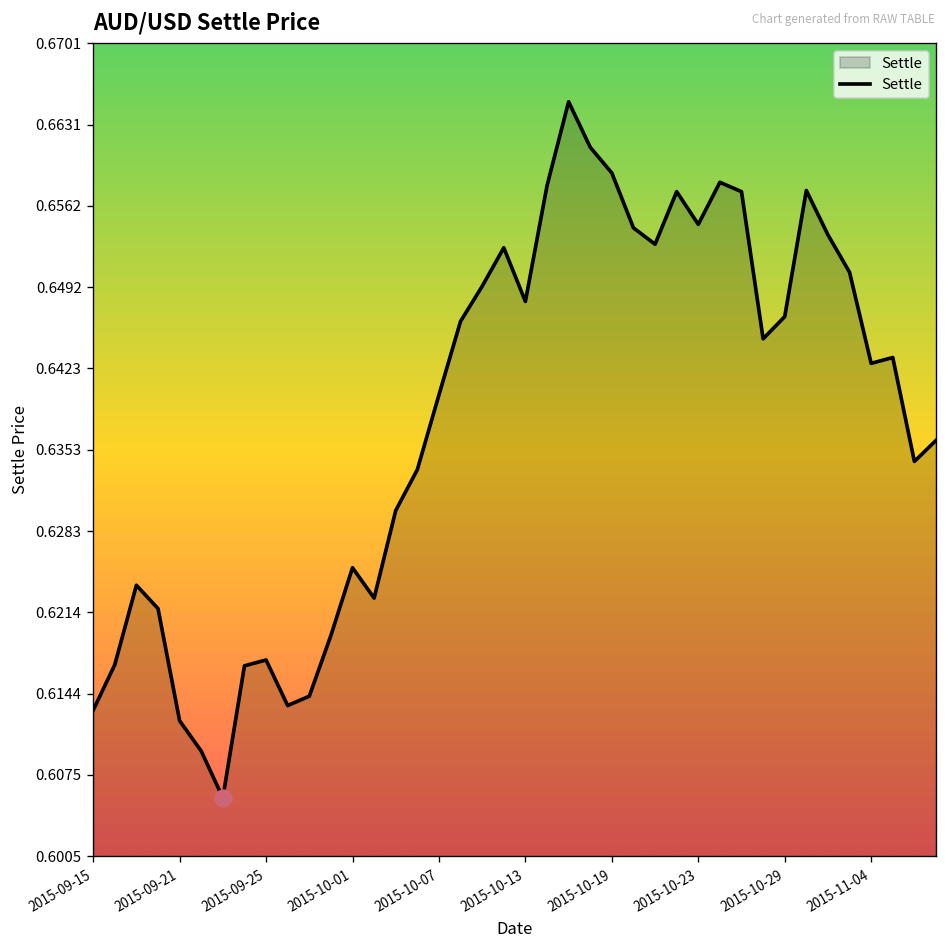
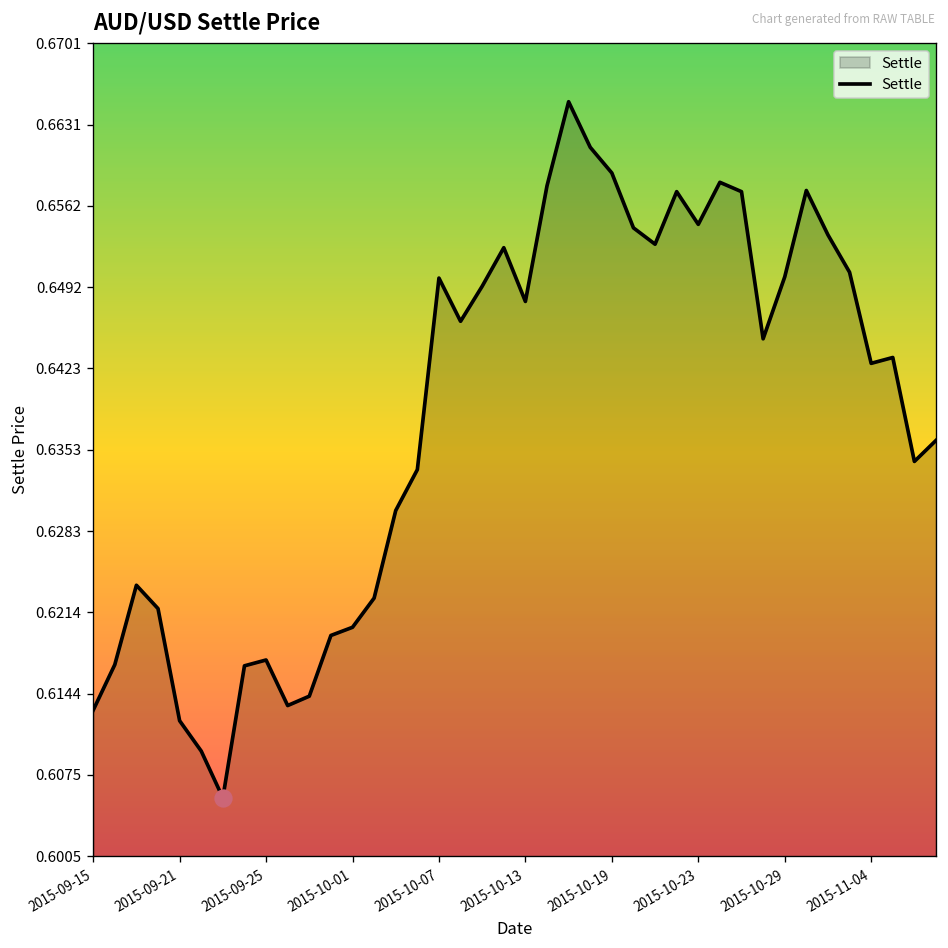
  {
    "Settle": {
      "2015-09-15": 0.613,
      "2015-09-21": 0.612,
      "2015-09-25": 0.617,
-     "2015-10-01": 0.625,
-     "2015-10-07": 0.64,
+     "2015-10-01": 0.620,
+     "2015-10-07": 0.65,
      "2015-10-13": 0.648,
      "2015-10-19": 0.659,
      "2015-10-23": 0.655,
-     "2015-10-29": 0.647,
+     "2015-10-29": 0.650,
      "2015-11-04": 0.643
    }
  }
